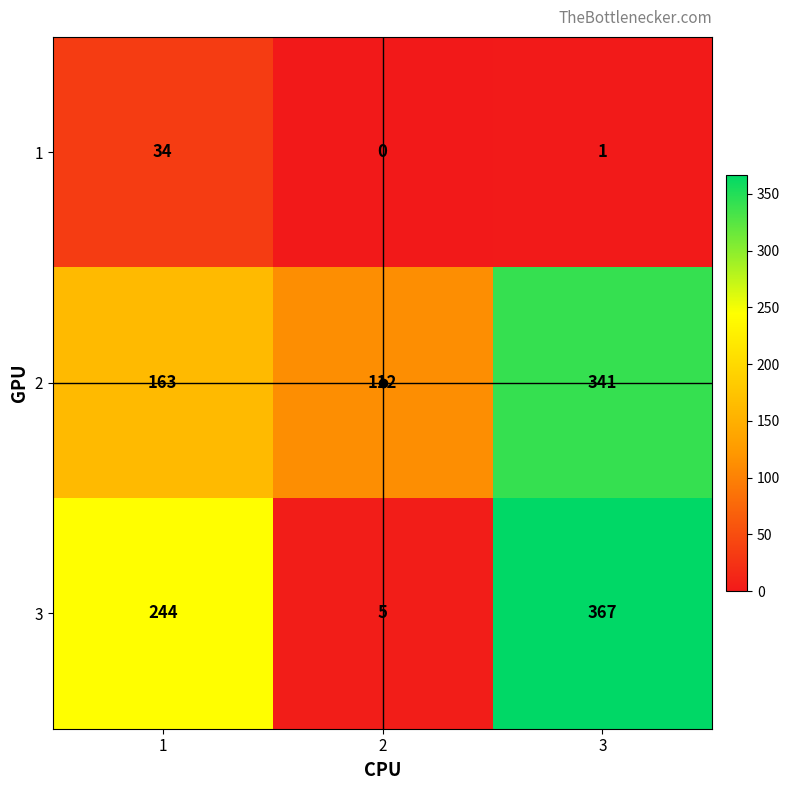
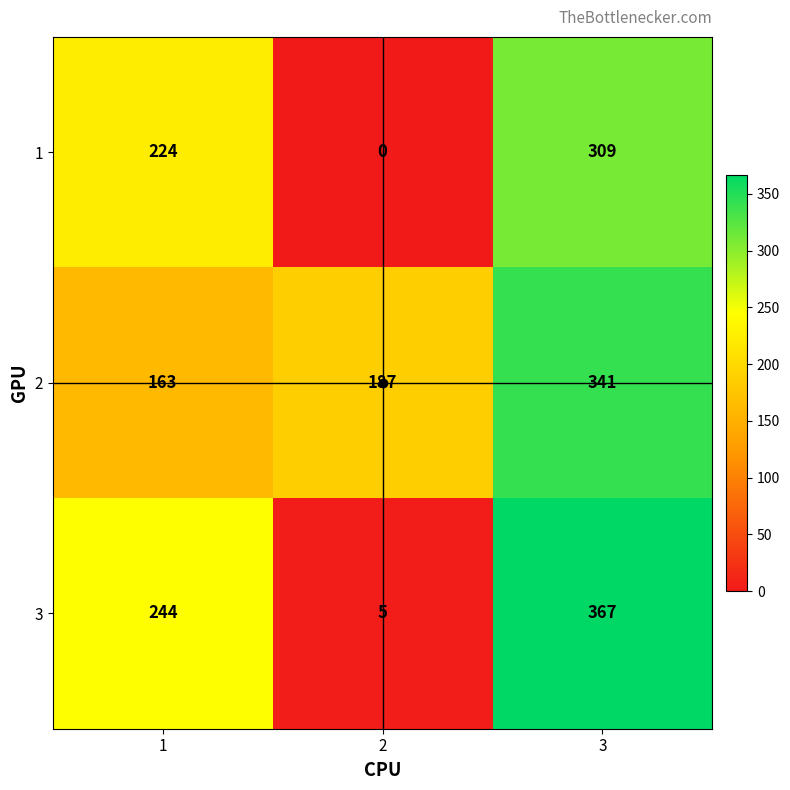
  {
    "1": {
-     "1": 34,
+     "1": 224,
      "2": 0,
-     "3": 1
+     "3": 309
    },
    "2": {
      "1": 163,
-     "2": 112,
+     "2": 187,
      "3": 341
    },
    "3": {
      "1": 244,
      "2": 5,
      "3": 367
    }
  }
